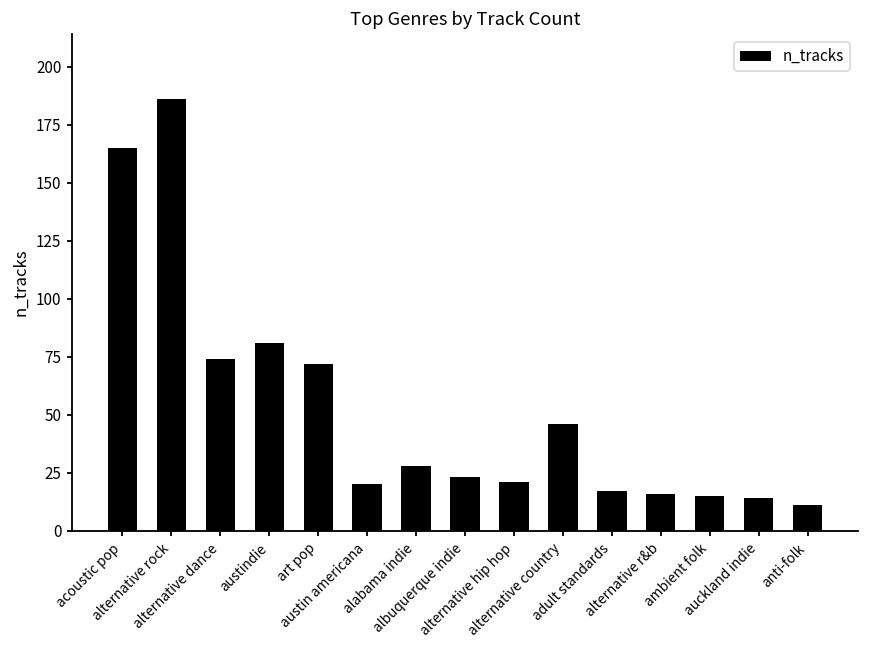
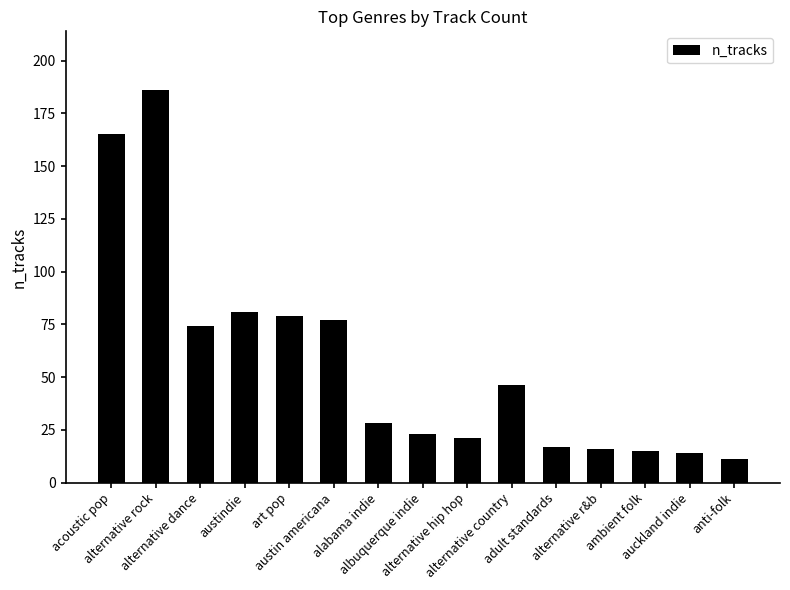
  {
    "acoustic pop": 165,
    "alternative rock": 186,
    "alternative dance": 74,
    "austindie": 81,
-   "art pop": 72,
-   "austin americana": 20,
+   "art pop": 79,
+   "austin americana": 77,
    "alabama indie": 28,
    "albuquerque indie": 23,
    "alternative hip hop": 21,
    "alternative country": 46,
    "adult standards": 17,
    "alternative r&b": 16,
    "ambient folk": 15,
    "auckland indie": 14,
    "anti-folk": 11
  }
